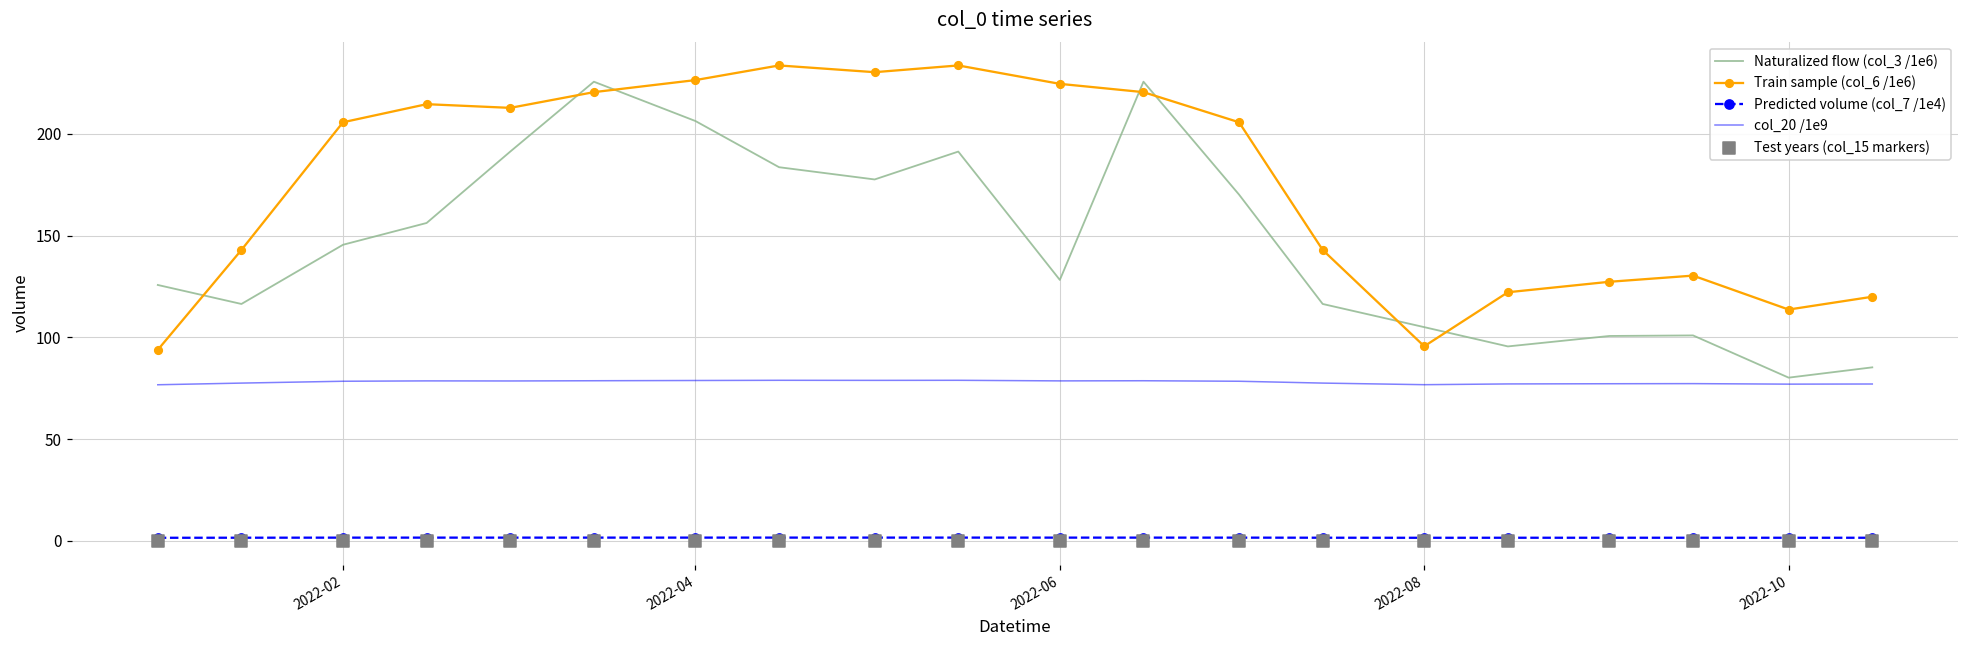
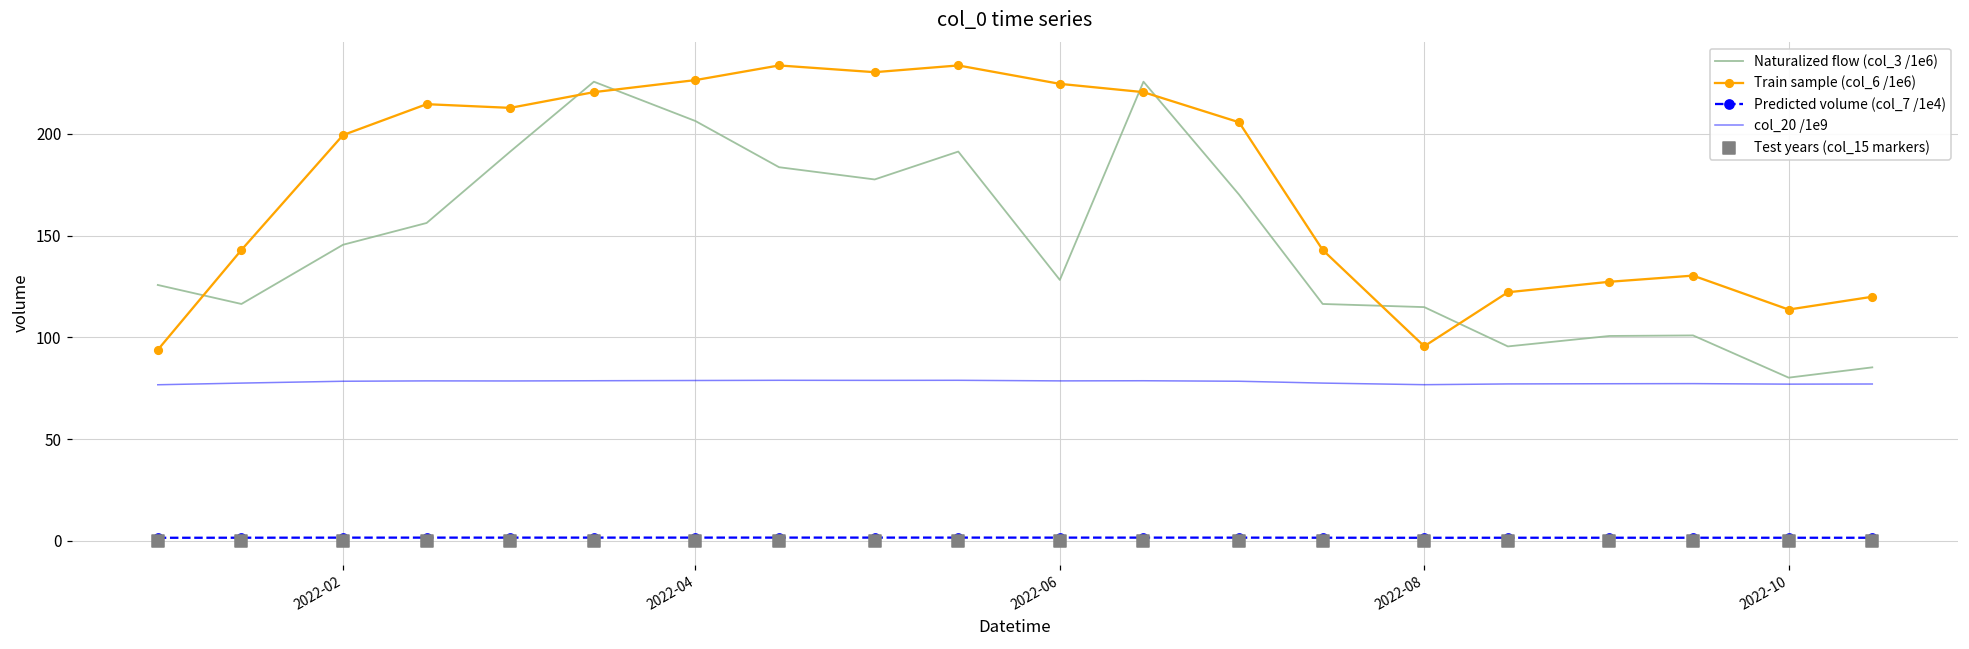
  {
    "Naturalized flow (col_3 /1e6)": {
      "2022-02": 145,
      "2022-04": 206,
      "2022-06": 128,
-     "2022-08": 105,
+     "2022-08": 115,
      "2022-10": 80
    },
    "Train sample (col_6 /1e6)": {
-     "2022-02": 206,
+     "2022-02": 199,
      "2022-04": 226,
      "2022-06": 225,
      "2022-08": 96,
      "2022-10": 114
    }
  }
